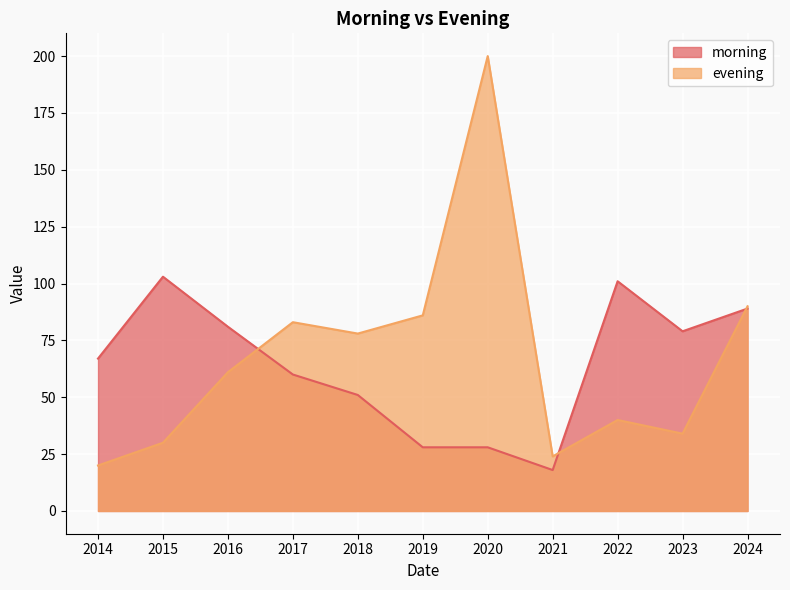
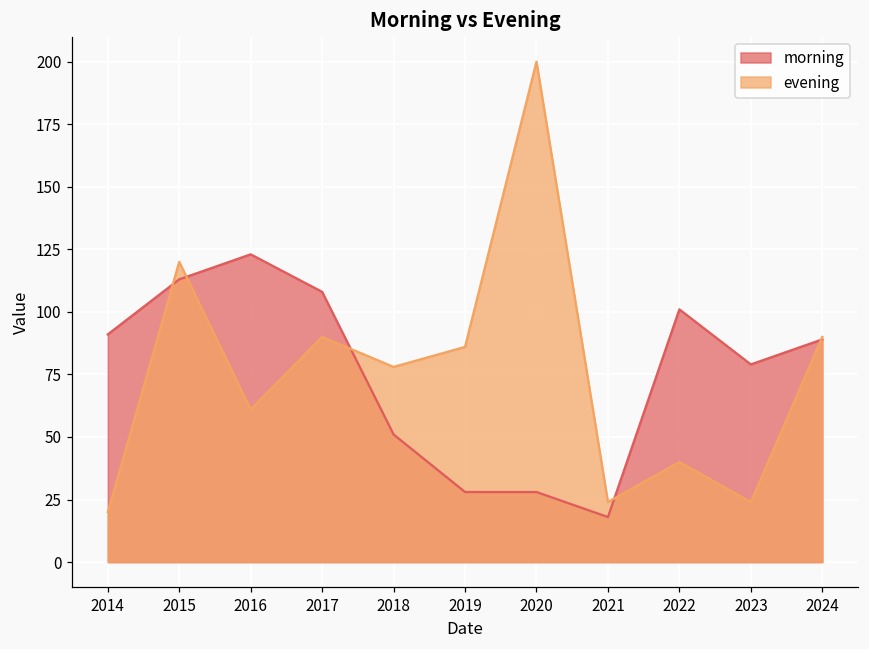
  {
    "morning": {
-     "2014": 67,
-     "2015": 103,
-     "2016": 81,
-     "2017": 60,
+     "2014": 91,
+     "2015": 113,
+     "2016": 123,
+     "2017": 108,
      "2018": 51,
      "2019": 28,
      "2020": 28,
      "2021": 18,
      "2022": 101,
      "2023": 79
    },
    "evening": {
      "2014": 20,
-     "2015": 30,
+     "2015": 120,
      "2016": 61,
-     "2017": 83,
+     "2017": 90,
      "2018": 78,
      "2019": 86,
      "2020": 200,
      "2021": 24,
      "2022": 40,
-     "2023": 34
+     "2023": 24
    }
  }
